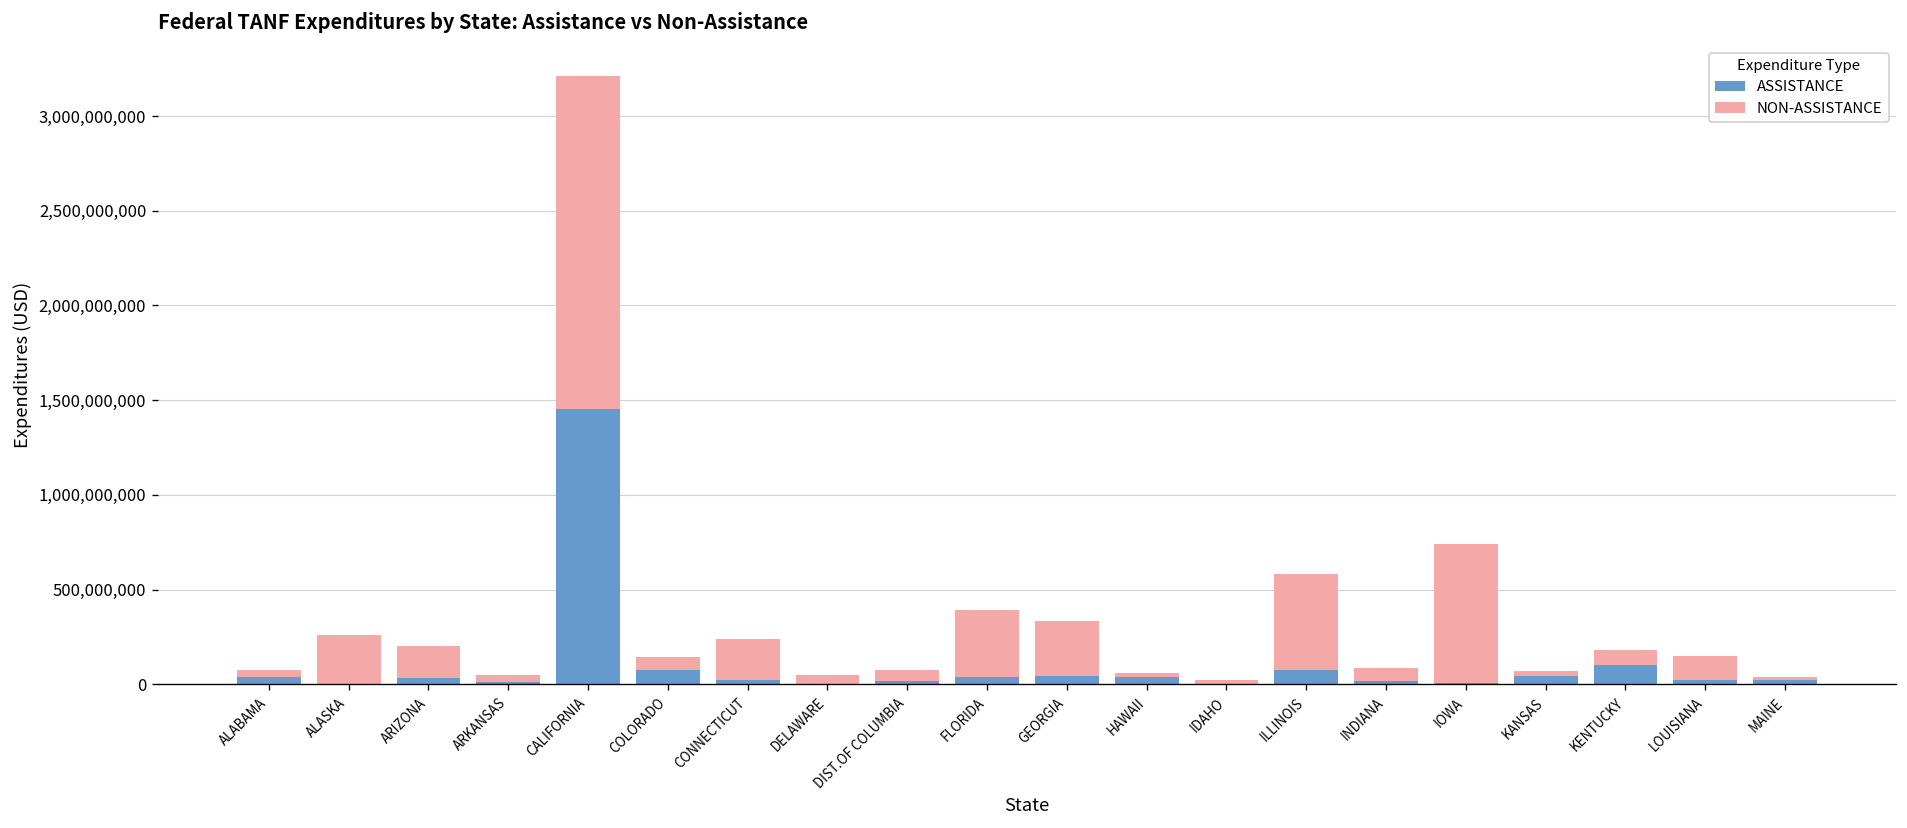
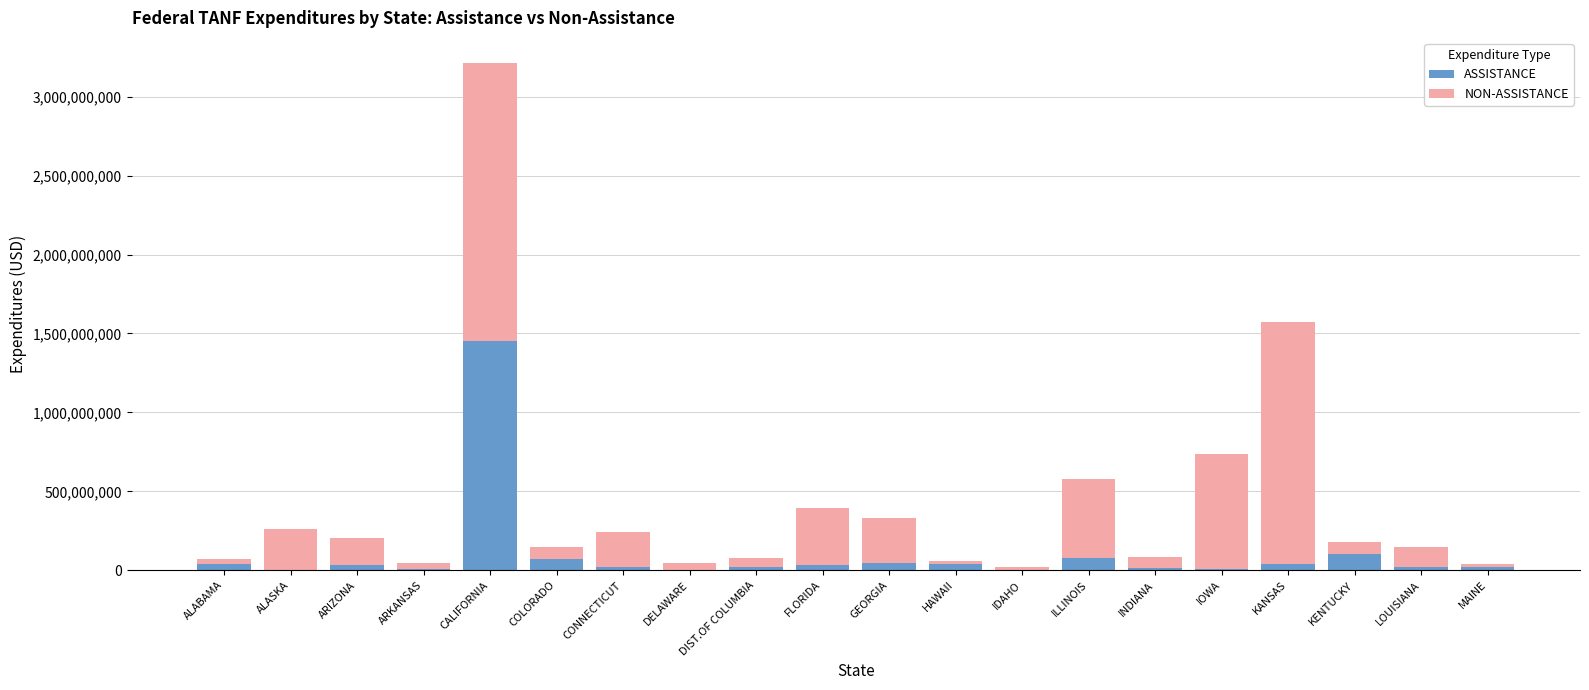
  {
    "ASSISTANCE": {
      "ALABAMA": "40,000,000",
      "ARIZONA": "30,000,000",
      "CALIFORNIA": "1,450,000,000",
      "COLORADO": "70,000,000",
      "CONNECTICUT": "20,000,000",
      "DIST.OF COLUMBIA": "20,000,000",
      "FLORIDA": "40,000,000",
      "GEORGIA": "50,000,000",
      "HAWAII": "40,000,000",
      "ILLINOIS": "80,000,000",
      "INDIANA": "20,000,000",
      "KANSAS": "40,000,000",
      "KENTUCKY": "100,000,000",
      "LOUISIANA": "20,000,000",
      "MAINE": "20,000,000"
    },
    "NON-ASSISTANCE": {
      "ALABAMA": "30,000,000",
      "ALASKA": "260,000,000",
      "ARIZONA": "170,000,000",
      "ARKANSAS": "40,000,000",
      "CALIFORNIA": "1,760,000,000",
      "COLORADO": "70,000,000",
      "CONNECTICUT": "220,000,000",
      "DELAWARE": "50,000,000",
      "DIST.OF COLUMBIA": "60,000,000",
      "FLORIDA": "360,000,000",
      "GEORGIA": "290,000,000",
      "HAWAII": "20,000,000",
      "IDAHO": "20,000,000",
      "ILLINOIS": "500,000,000",
      "INDIANA": "70,000,000",
      "IOWA": "730,000,000",
-     "KANSAS": "30,000,000",
+     "KANSAS": "1,530,000,000",
      "KENTUCKY": "80,000,000",
      "LOUISIANA": "130,000,000"
    }
  }
